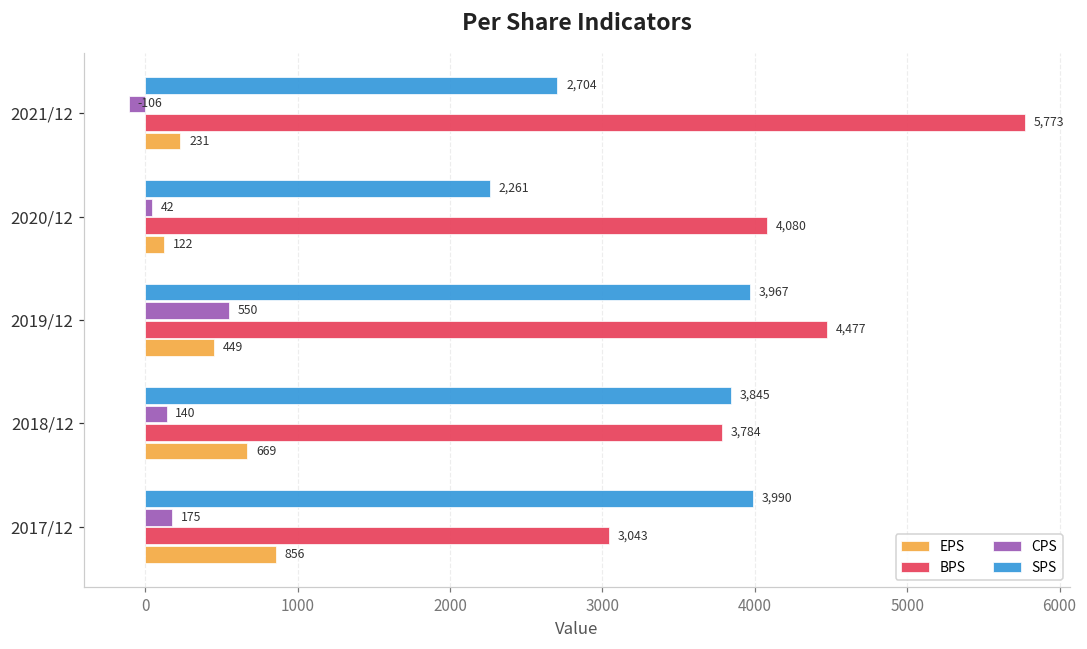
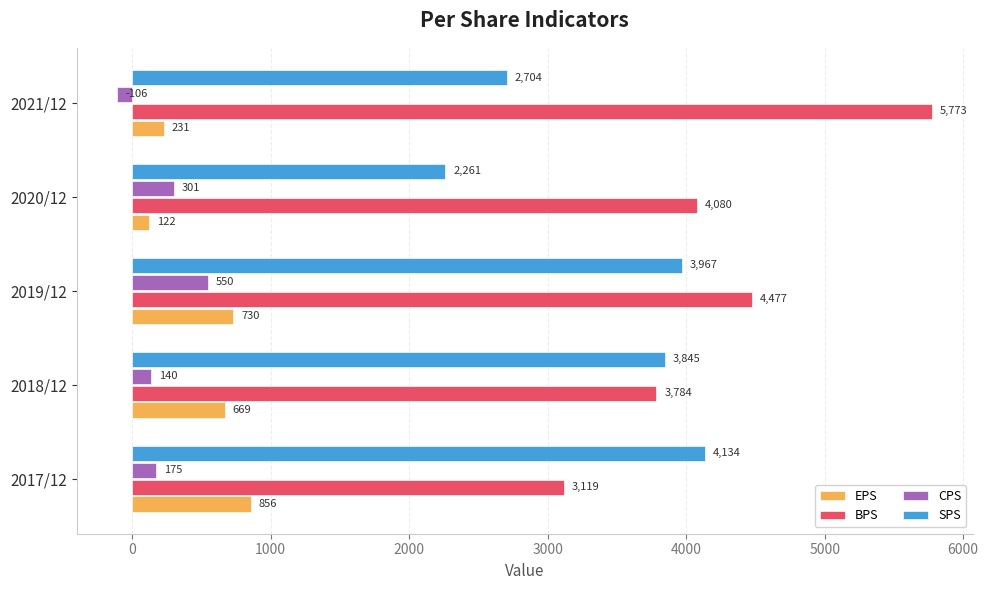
  {
    "EPS": {
      "2021/12": "231",
      "2020/12": "122",
-     "2019/12": "449",
+     "2019/12": "730",
      "2018/12": "669",
      "2017/12": "856"
    },
    "BPS": {
      "2021/12": "5,773",
      "2020/12": "4,080",
      "2019/12": "4,477",
      "2018/12": "3,784",
-     "2017/12": "3,043"
+     "2017/12": "3,119"
    },
    "CPS": {
      "2021/12": "-106",
-     "2020/12": "42",
+     "2020/12": "301",
      "2019/12": "550",
      "2018/12": "140",
      "2017/12": "175"
    },
    "SPS": {
      "2021/12": "2,704",
      "2020/12": "2,261",
      "2019/12": "3,967",
      "2018/12": "3,845",
-     "2017/12": "3,990"
+     "2017/12": "4,134"
    }
  }
